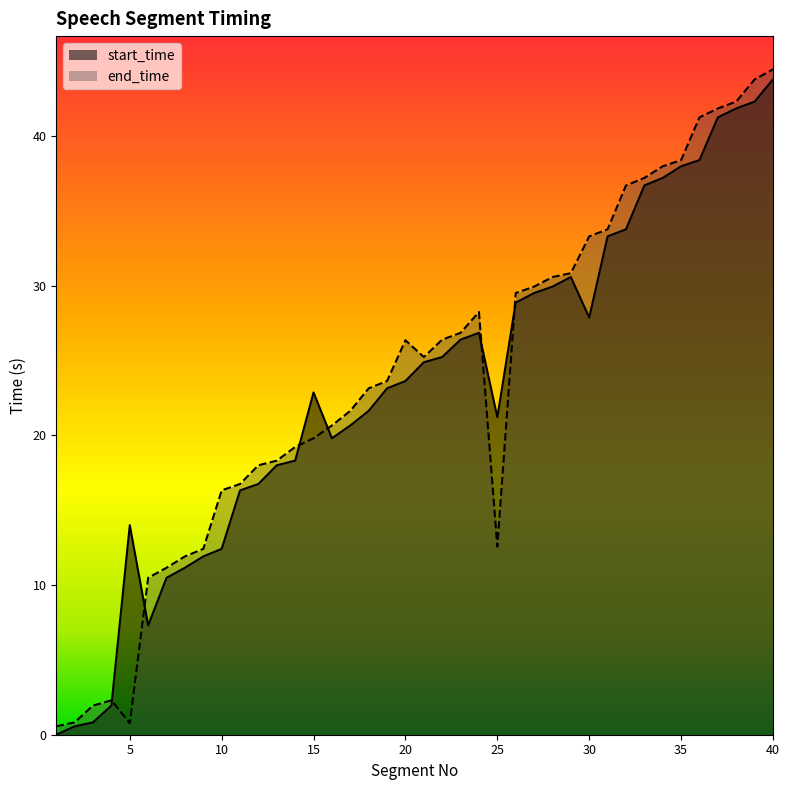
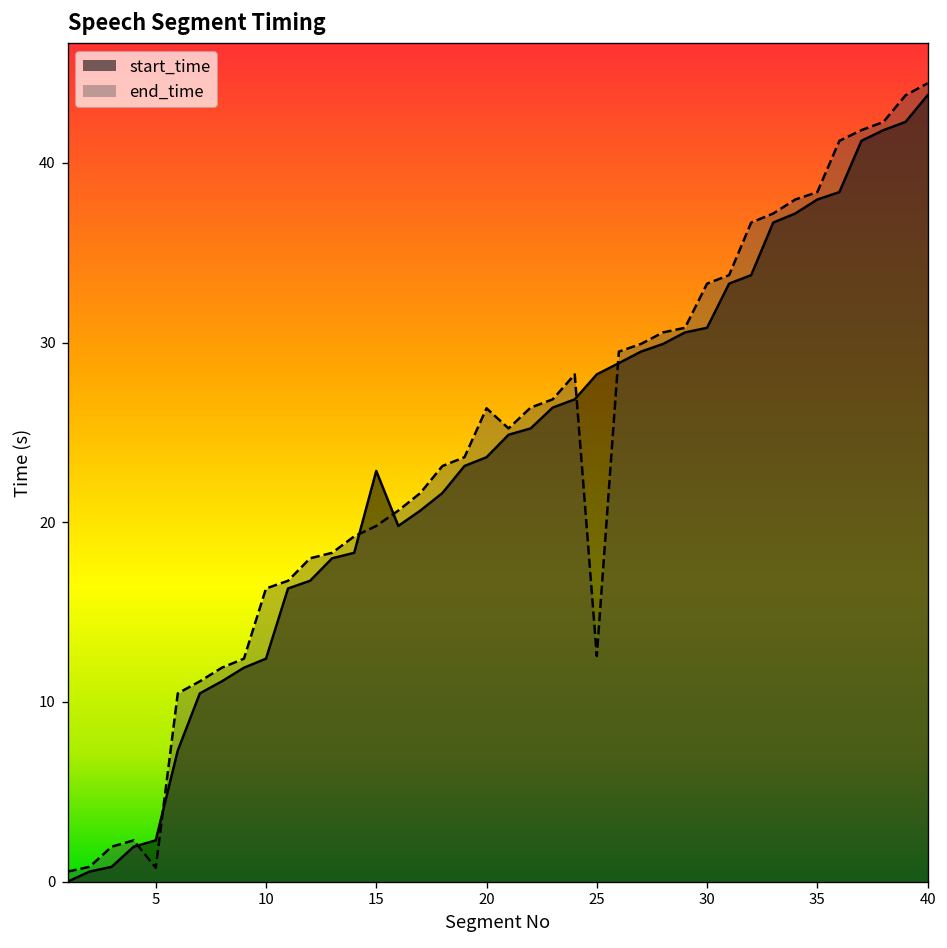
  {
    "start_time": {
-     "5": 14.0,
+     "5": 2.3,
      "10": 12.4,
      "15": 22.9,
      "20": 23.6,
-     "25": 21.2,
-     "30": 27.9,
+     "25": 28.2,
+     "30": 30.8,
      "35": 38.0,
      "40": 43.8
    },
    "end_time": {
      "5": 0.8,
      "10": 16.3,
      "15": 19.8,
      "20": 26.3,
      "25": 12.6,
      "30": 33.3,
      "35": 38.4,
      "40": 44.4
    }
  }
